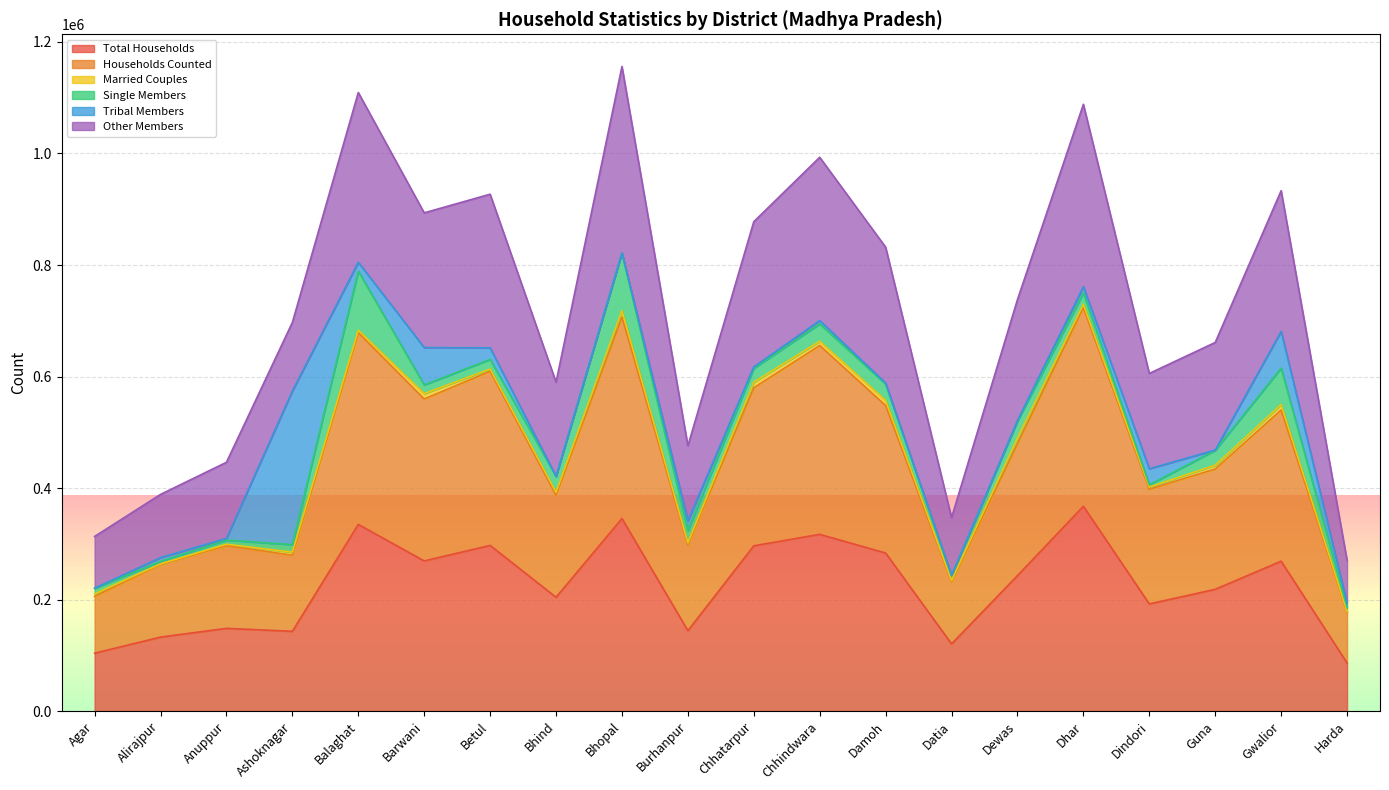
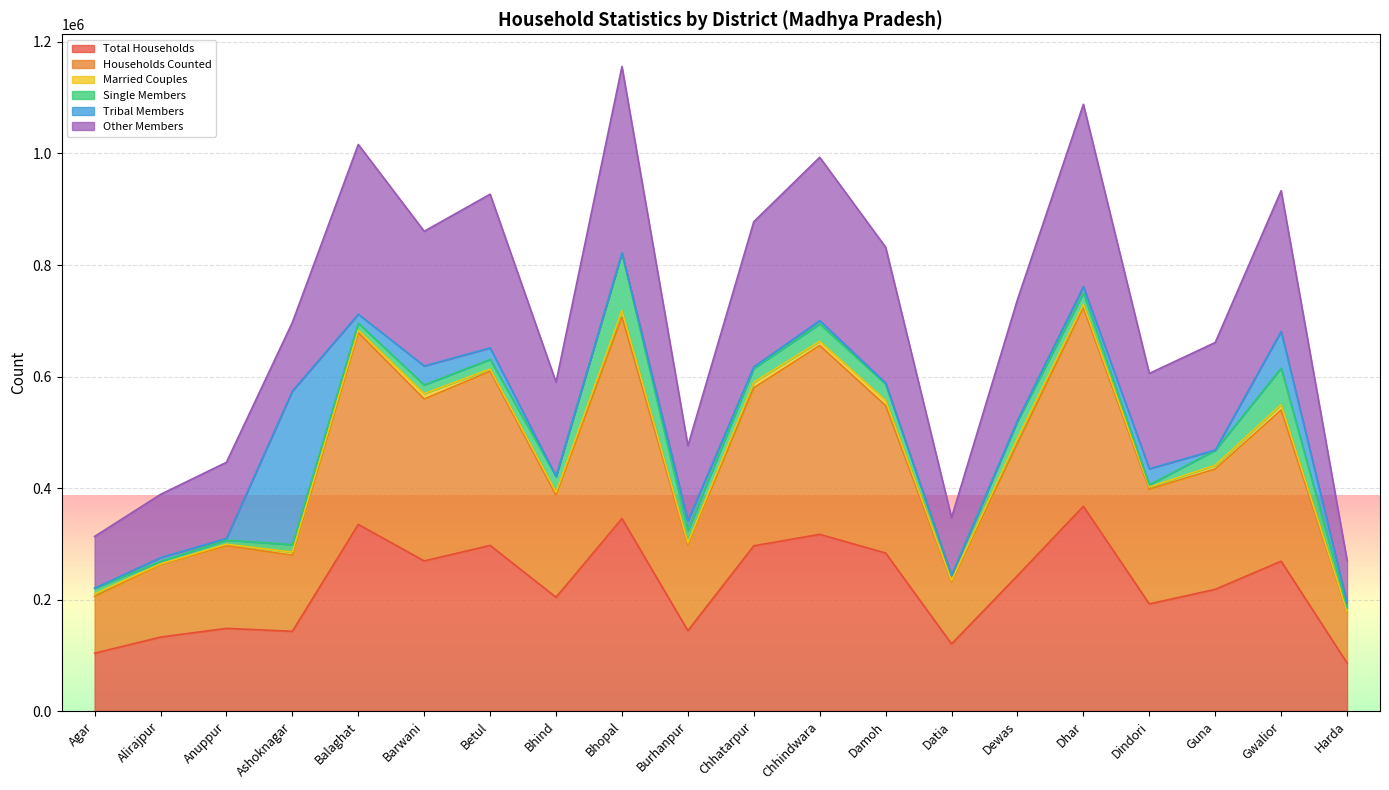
  {
    "Married Couples": {
      "Agar": 0,
      "Ashoknagar": 10000,
      "Balaghat": 0,
      "Barwani": 10000,
      "Bhind": 10000,
      "Bhopal": 10000,
      "Chhatarpur": 10000,
      "Chhindwara": 10000,
      "Damoh": 10000,
      "Dewas": 10000,
      "Dhar": 10000,
      "Guna": 10000,
      "Gwalior": 10000
    },
    "Single Members": {
      "Ashoknagar": 10000,
-     "Balaghat": 110000,
+     "Balaghat": 10000,
      "Barwani": 20000,
      "Betul": 20000,
      "Burhanpur": 20000,
      "Chhindwara": 30000,
      "Dhar": 20000,
      "Gwalior": 70000,
      "Harda": 10000
    },
    "Tribal Members": {
      "Alirajpur": 10000,
      "Ashoknagar": 280000,
      "Balaghat": 20000,
-     "Barwani": 70000,
+     "Barwani": 30000,
      "Betul": 20000,
      "Burhanpur": 20000,
      "Chhindwara": 10000,
      "Dhar": 10000,
      "Dindori": 30000,
      "Gwalior": 70000,
      "Harda": 10000
    },
    "Other Members": {
      "Agar": 90000,
      "Alirajpur": 110000,
      "Anuppur": 140000,
      "Ashoknagar": 120000,
      "Balaghat": 300000,
      "Barwani": 240000,
      "Betul": 280000,
      "Bhind": 170000,
      "Bhopal": 330000,
      "Burhanpur": 130000,
      "Chhatarpur": 260000,
      "Chhindwara": 290000,
      "Damoh": 240000,
      "Datia": 100000,
      "Dewas": 220000,
      "Dhar": 330000,
      "Dindori": 170000,
      "Guna": 190000,
      "Gwalior": 250000,
      "Harda": 80000
    }
  }
